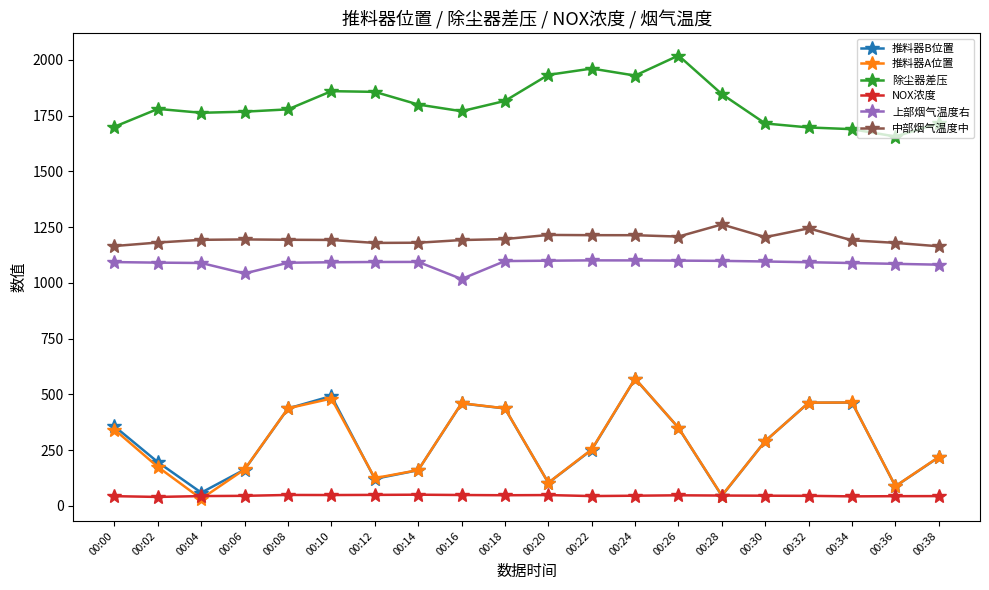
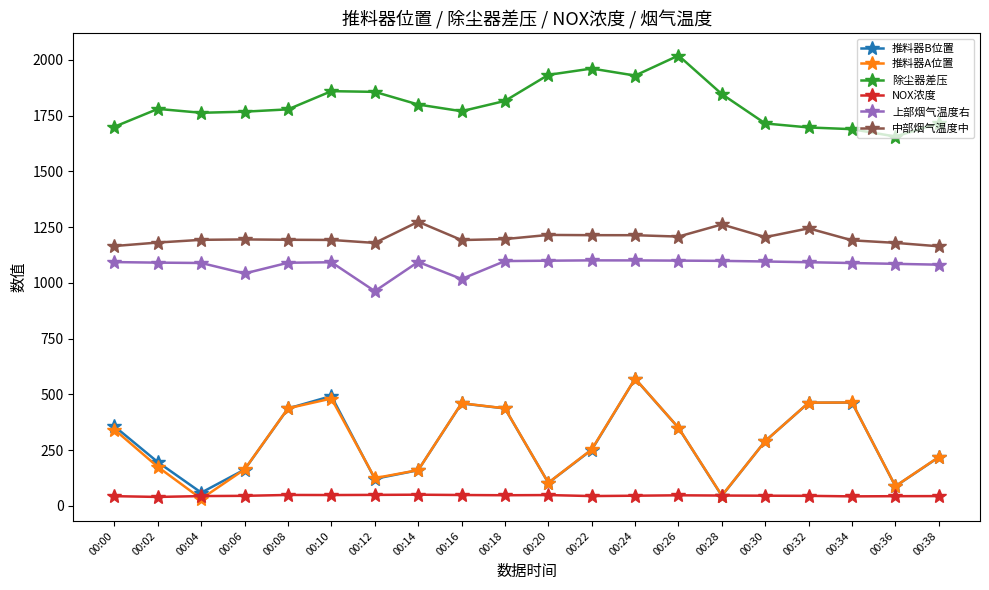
  {
    "推料器B位置": {
      "00:00": 360,
      "00:02": 200,
      "00:04": 60
    },
    "推料器A位置": {
      "00:00": 340,
      "00:02": 170,
      "00:04": 30
    },
    "除尘器差压": {
      "00:00": 1700,
      "00:02": 1780,
      "00:04": 1760,
      "00:06": 1770,
      "00:08": 1780,
      "00:10": 1860,
      "00:12": 1860,
      "00:14": 1800,
      "00:16": 1770,
      "00:18": 1820,
      "00:20": 1930,
      "00:22": 1960,
      "00:24": 1930,
      "00:26": 2020,
      "00:28": 1850,
      "00:30": 1720,
      "00:32": 1700,
      "00:34": 1690
    },
    "NOX浓度": {
      "00:00": 40,
      "00:02": 40,
      "00:04": 40,
      "00:06": 40,
      "00:08": 50,
      "00:10": 50,
      "00:12": 50,
      "00:14": 50,
      "00:16": 50,
      "00:18": 50,
      "00:20": 50,
      "00:22": 40,
      "00:24": 50,
      "00:26": 50,
      "00:30": 50,
      "00:32": 40,
      "00:34": 40,
      "00:36": 40,
      "00:38": 40
    },
    "上部烟气温度右": {
      "00:00": 1090,
      "00:02": 1090,
      "00:04": 1090,
      "00:06": 1040,
      "00:08": 1090,
      "00:10": 1090,
-     "00:12": 1090,
+     "00:12": 960,
      "00:14": 1090,
      "00:16": 1020,
      "00:18": 1100,
      "00:20": 1100,
      "00:22": 1100,
      "00:24": 1100,
      "00:26": 1100,
      "00:28": 1100,
      "00:30": 1100,
      "00:32": 1090,
      "00:34": 1090,
      "00:36": 1090,
      "00:38": 1080
    },
    "中部烟气温度中": {
      "00:00": 1170,
      "00:02": 1180,
      "00:04": 1190,
      "00:06": 1190,
      "00:08": 1190,
      "00:10": 1190,
      "00:12": 1180,
-     "00:14": 1180,
+     "00:14": 1270,
      "00:16": 1190,
      "00:18": 1200,
      "00:20": 1220,
      "00:22": 1210,
      "00:24": 1210,
      "00:26": 1210,
      "00:28": 1260,
      "00:30": 1210,
      "00:32": 1240,
      "00:34": 1190,
      "00:36": 1180,
      "00:38": 1160
    }
  }
